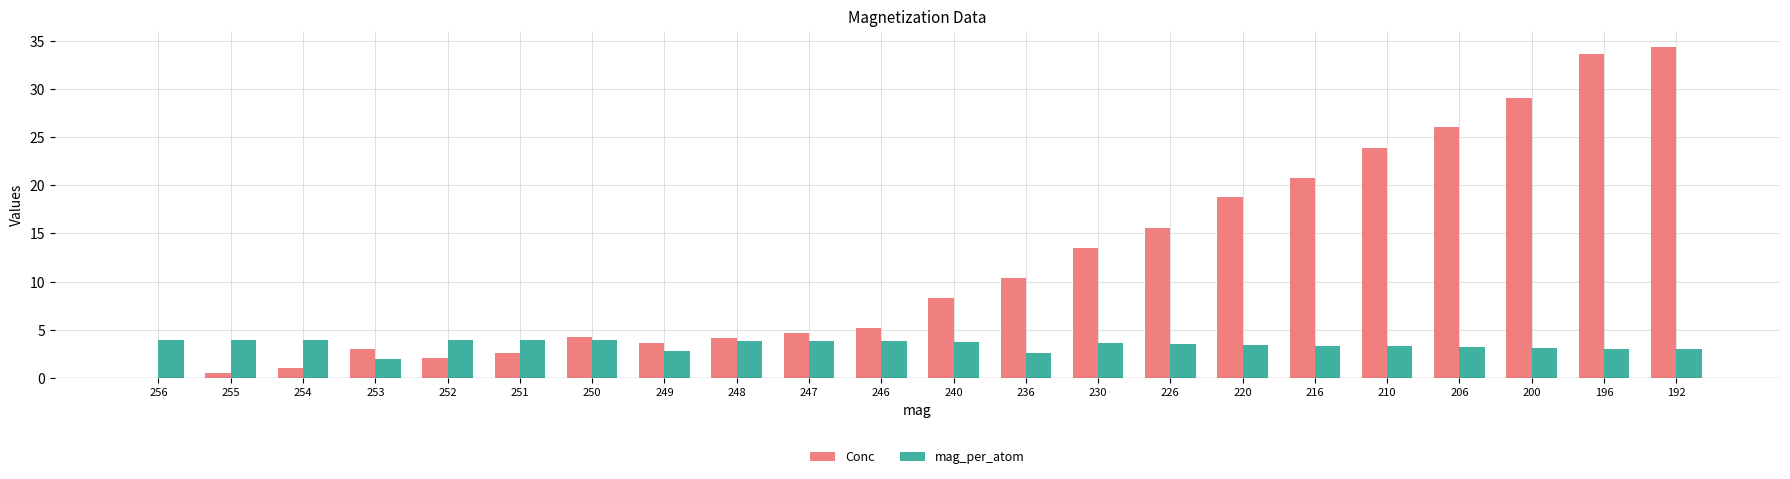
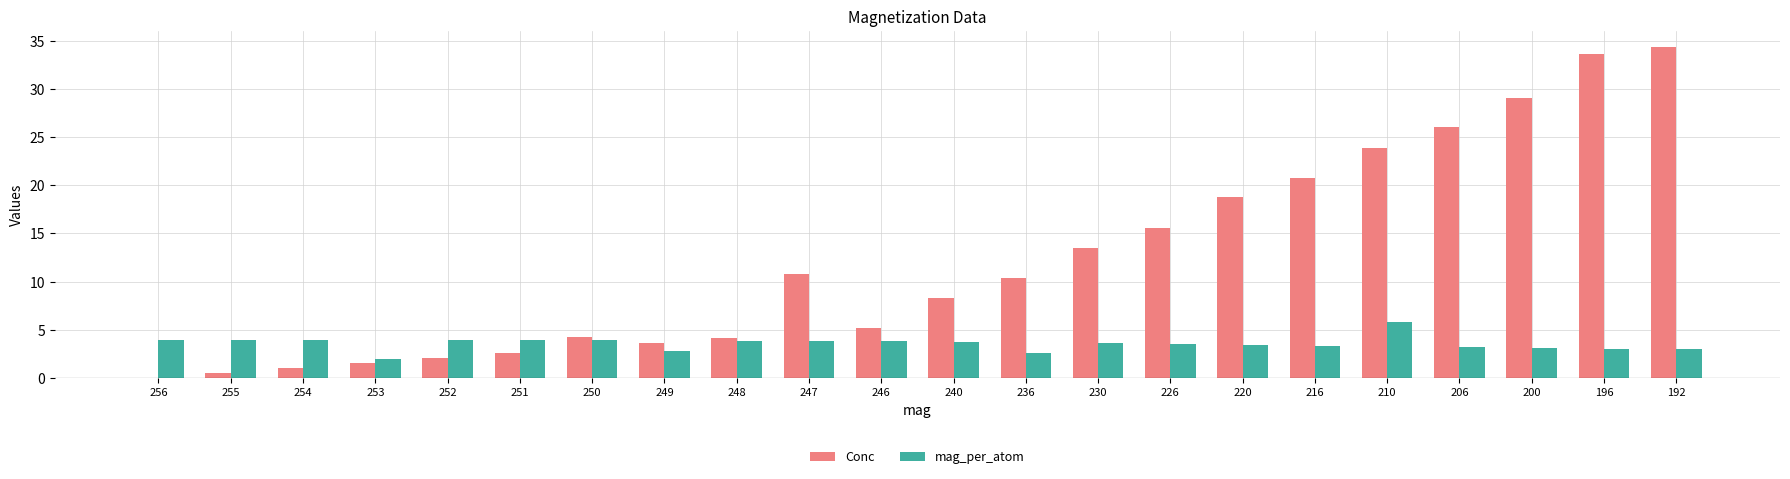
  {
    "Conc": {
      "256": 0,
      "255": 1,
      "254": 1,
-     "253": 3,
+     "253": 2,
      "252": 2,
      "251": 3,
      "250": 4,
      "249": 4,
      "248": 4,
-     "247": 5,
+     "247": 11,
      "246": 5,
      "240": 8,
      "236": 10,
      "230": 14,
      "226": 16,
      "220": 19,
      "216": 21,
      "210": 24,
      "206": 26,
      "200": 29,
      "196": 34,
      "192": 34
    },
    "mag_per_atom": {
      "256": 4,
      "255": 4,
      "254": 4,
      "253": 2,
      "252": 4,
      "251": 4,
      "250": 4,
      "249": 3,
      "248": 4,
      "247": 4,
      "246": 4,
      "240": 4,
      "236": 3,
      "230": 4,
      "226": 4,
      "220": 3,
      "216": 3,
-     "210": 3,
+     "210": 6,
      "206": 3,
      "200": 3,
      "196": 3,
      "192": 3
    }
  }
